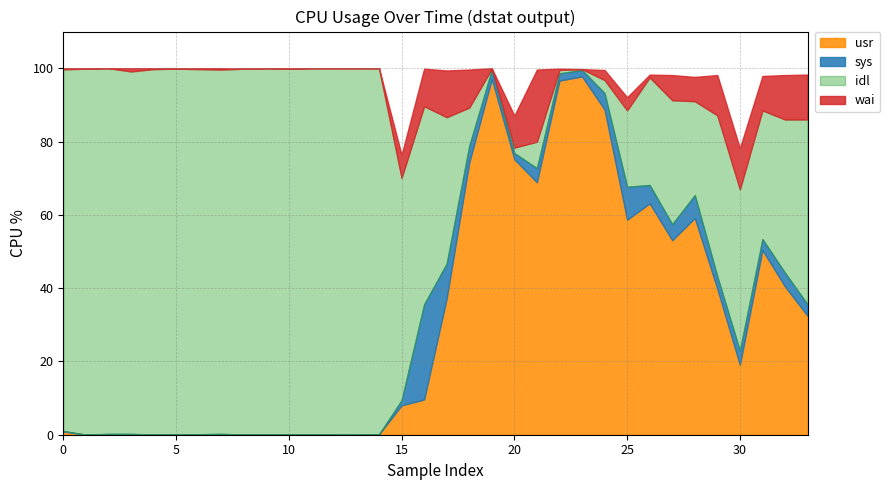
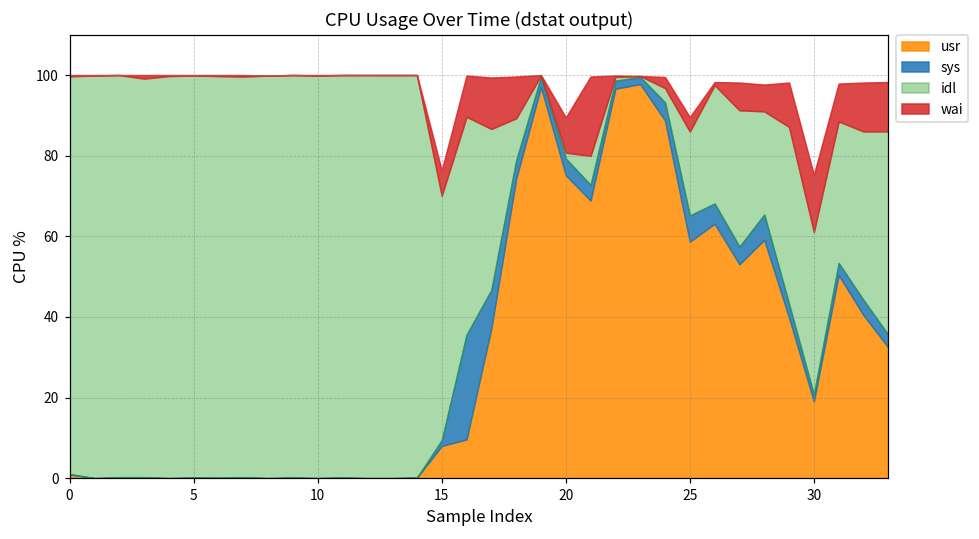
  {
    "usr": {
      "15": 8,
      "20": 75,
      "25": 59,
      "30": 19
    },
    "sys": {
      "15": 1,
-     "20": 2,
-     "25": 9,
-     "30": 4
+     "20": 4,
+     "25": 6,
+     "30": 2
    },
    "idl": {
      "15": 61,
      "20": 1,
      "25": 21,
-     "30": 44
+     "30": 40
    },
    "wai": {
      "15": 6,
      "20": 9,
      "25": 4,
-     "30": 11
+     "30": 14
    }
  }
